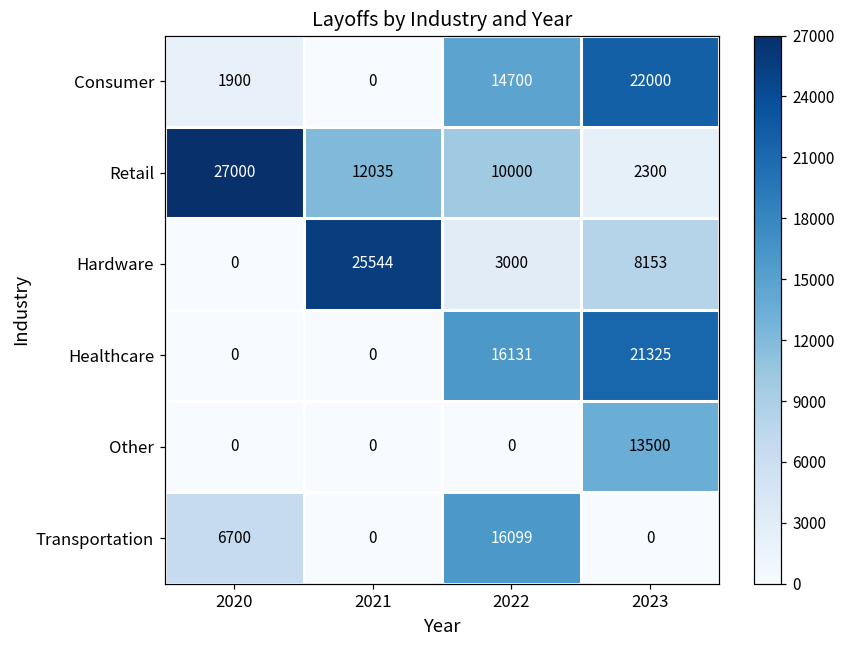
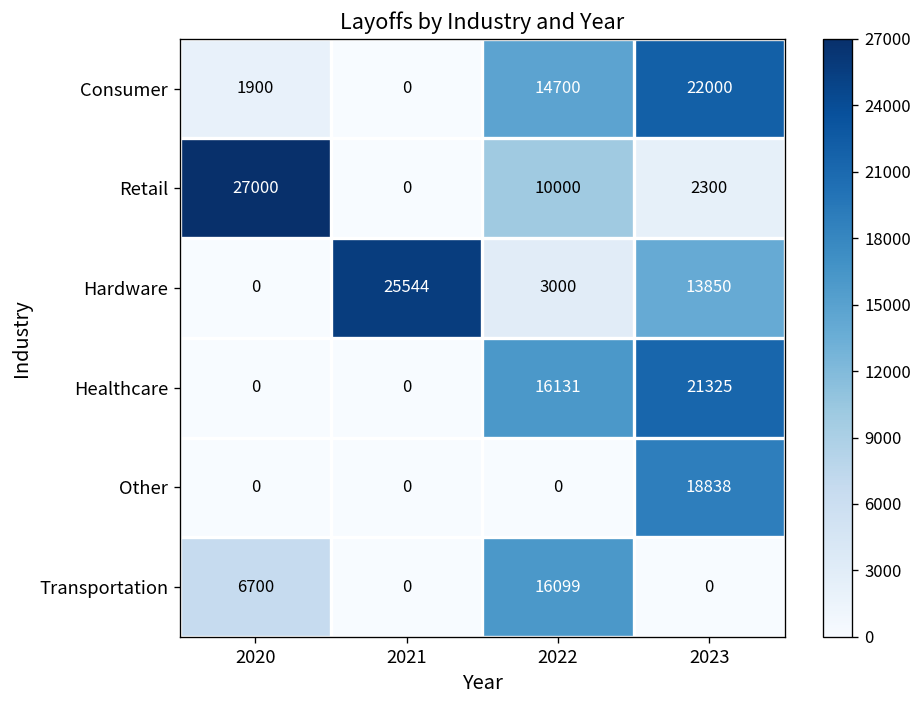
  {
    "Consumer": {
      "2020": 1900,
      "2021": 0,
      "2022": 14700,
      "2023": 22000
    },
    "Retail": {
      "2020": 27000,
-     "2021": 12035,
+     "2021": 0,
      "2022": 10000,
      "2023": 2300
    },
    "Hardware": {
      "2020": 0,
      "2021": 25544,
      "2022": 3000,
-     "2023": 8153
+     "2023": 13850
    },
    "Healthcare": {
      "2020": 0,
      "2021": 0,
      "2022": 16131,
      "2023": 21325
    },
    "Other": {
      "2020": 0,
      "2021": 0,
      "2022": 0,
-     "2023": 13500
+     "2023": 18838
    },
    "Transportation": {
      "2020": 6700,
      "2021": 0,
      "2022": 16099,
      "2023": 0
    }
  }
